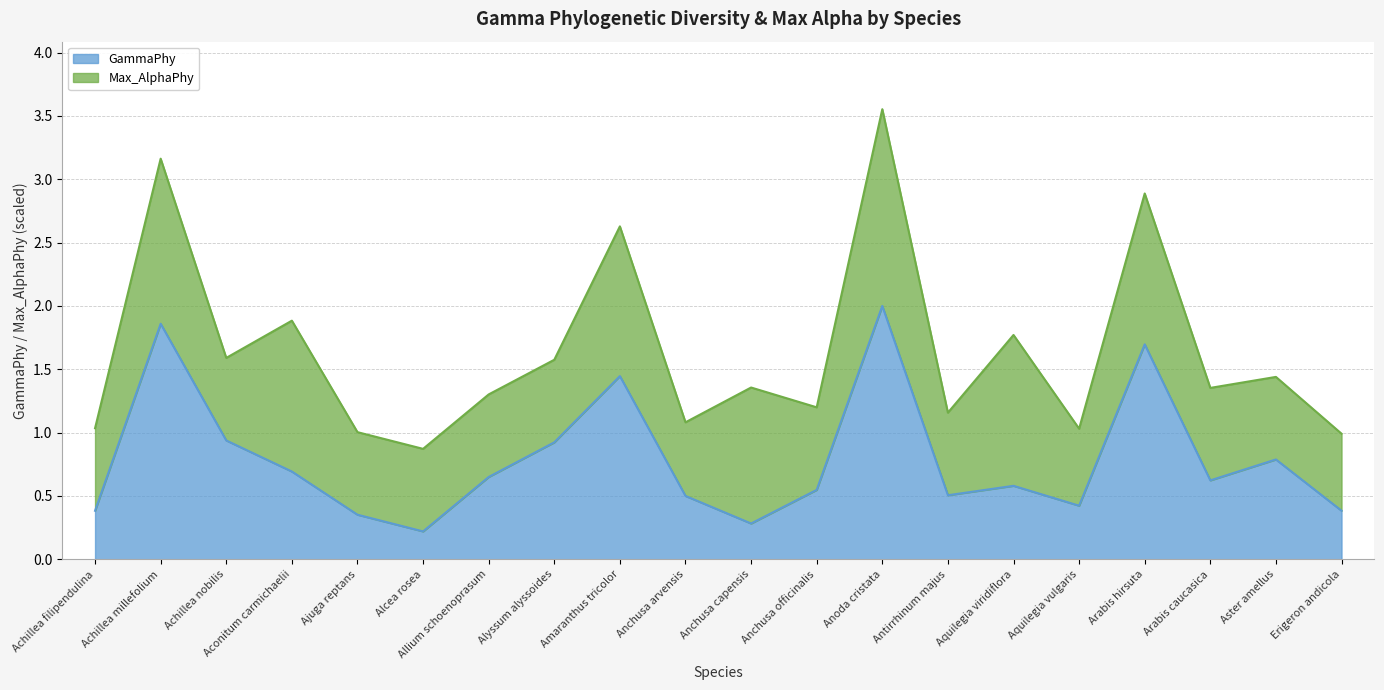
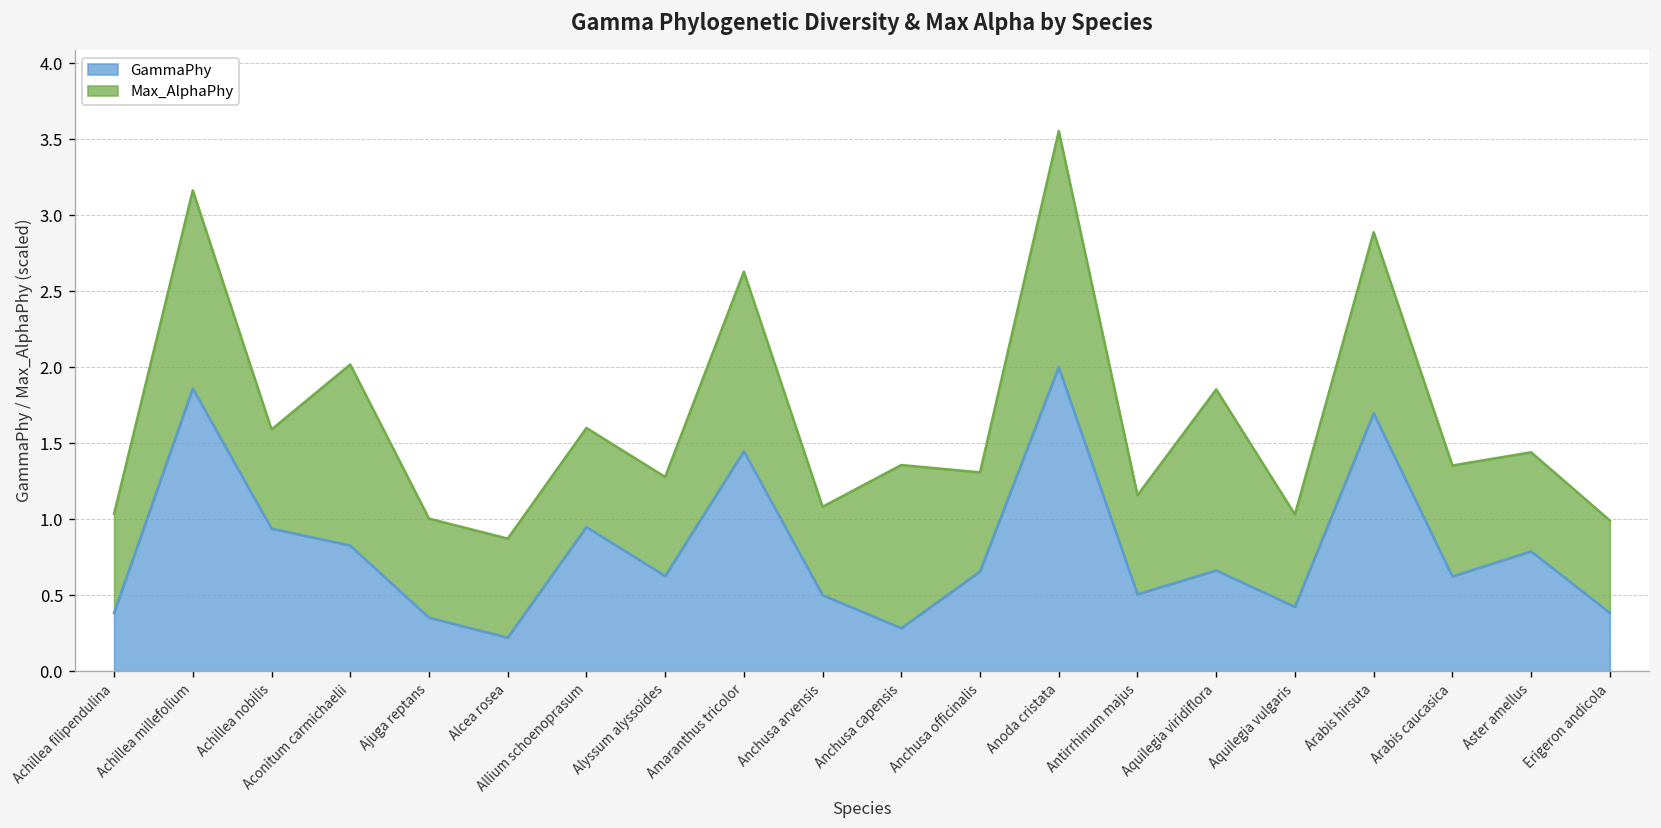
  {
    "GammaPhy": {
      "Achillea filipendulina": 0.38,
      "Achillea millefolium": 1.86,
      "Achillea nobilis": 0.94,
-     "Aconitum carmichaelii": 0.69,
+     "Aconitum carmichaelii": 0.83,
      "Ajuga reptans": 0.35,
      "Alcea rosea": 0.22,
-     "Allium schoenoprasum": 0.65,
-     "Alyssum alyssoides": 0.92,
+     "Allium schoenoprasum": 0.95,
+     "Alyssum alyssoides": 0.63,
      "Amaranthus tricolor": 1.45,
      "Anchusa arvensis": 0.50,
      "Anchusa capensis": 0.28,
-     "Anchusa officinalis": 0.55,
+     "Anchusa officinalis": 0.66,
      "Anoda cristata": 2.00,
      "Antirrhinum majus": 0.51,
-     "Aquilegia viridiflora": 0.58,
+     "Aquilegia viridiflora": 0.66,
      "Aquilegia vulgaris": 0.42,
      "Arabis hirsuta": 1.70,
      "Arabis caucasica": 0.62,
      "Aster amellus": 0.79,
      "Erigeron andicola": 0.38
    },
    "Max_AlphaPhy": {
      "Achillea filipendulina": 0.65,
      "Achillea millefolium": 1.30,
      "Achillea nobilis": 0.65,
      "Aconitum carmichaelii": 1.19,
      "Ajuga reptans": 0.65,
      "Alcea rosea": 0.65,
      "Allium schoenoprasum": 0.65,
      "Alyssum alyssoides": 0.65,
      "Amaranthus tricolor": 1.18,
      "Anchusa arvensis": 0.58,
      "Anchusa capensis": 1.07,
      "Anchusa officinalis": 0.65,
      "Anoda cristata": 1.55,
      "Antirrhinum majus": 0.65,
      "Aquilegia viridiflora": 1.19,
      "Aquilegia vulgaris": 0.61,
      "Arabis hirsuta": 1.19,
      "Arabis caucasica": 0.73,
      "Aster amellus": 0.65,
      "Erigeron andicola": 0.61
    }
  }
